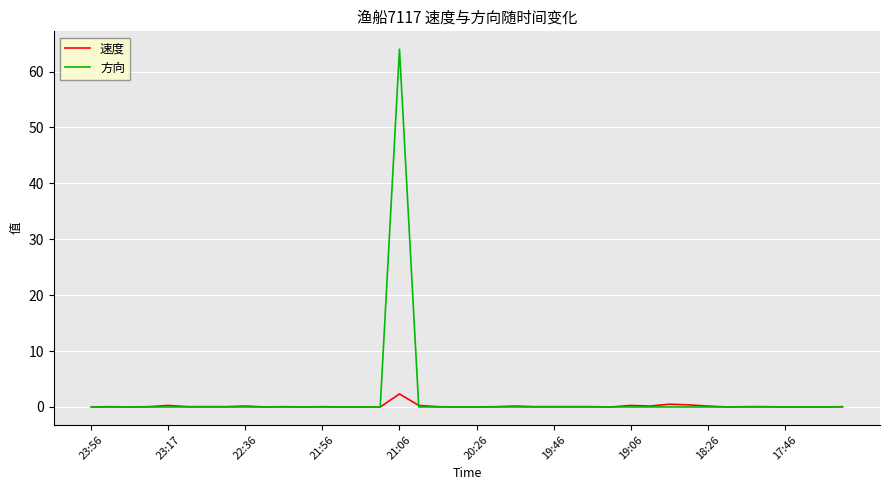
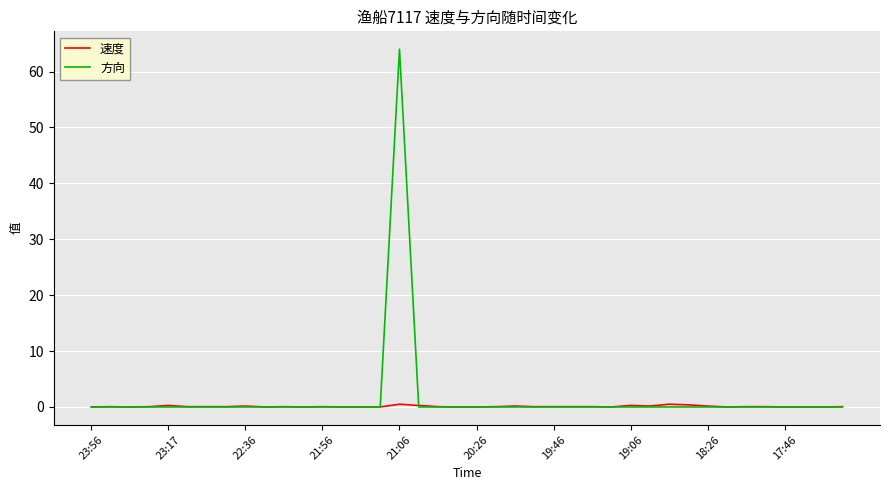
  {
    "速度": {
-     "21:06": 2
+     "21:06": 0
    },
    "方向": {
      "21:06": 64
    }
  }
